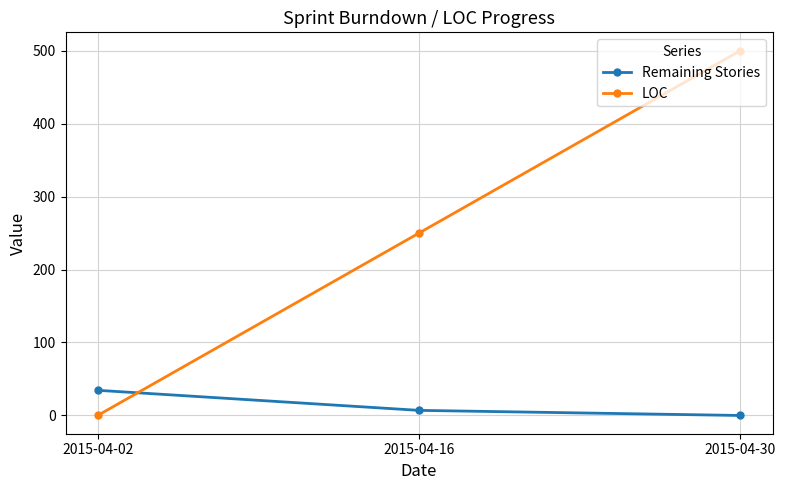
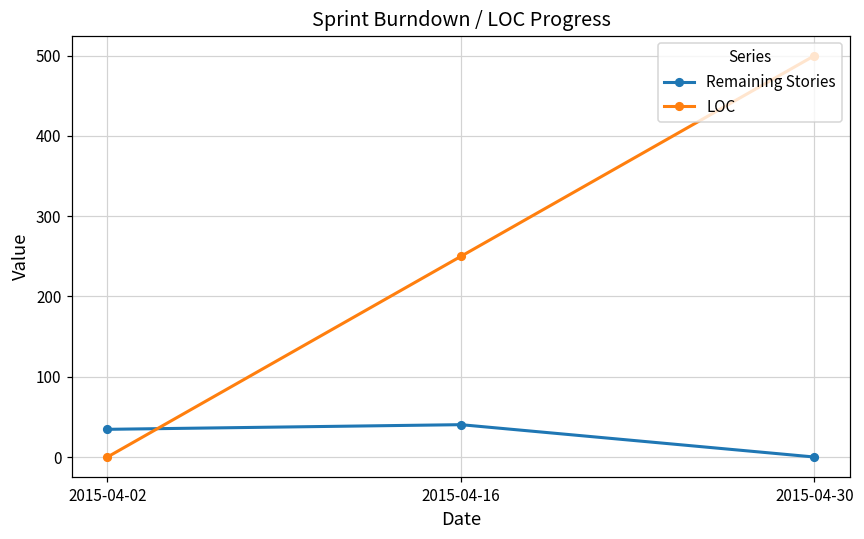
  {
    "Remaining Stories": {
      "2015-04-02": 30,
-     "2015-04-16": 10,
+     "2015-04-16": 40,
      "2015-04-30": 0
    },
    "LOC": {
      "2015-04-02": 0,
      "2015-04-16": 250
    }
  }
